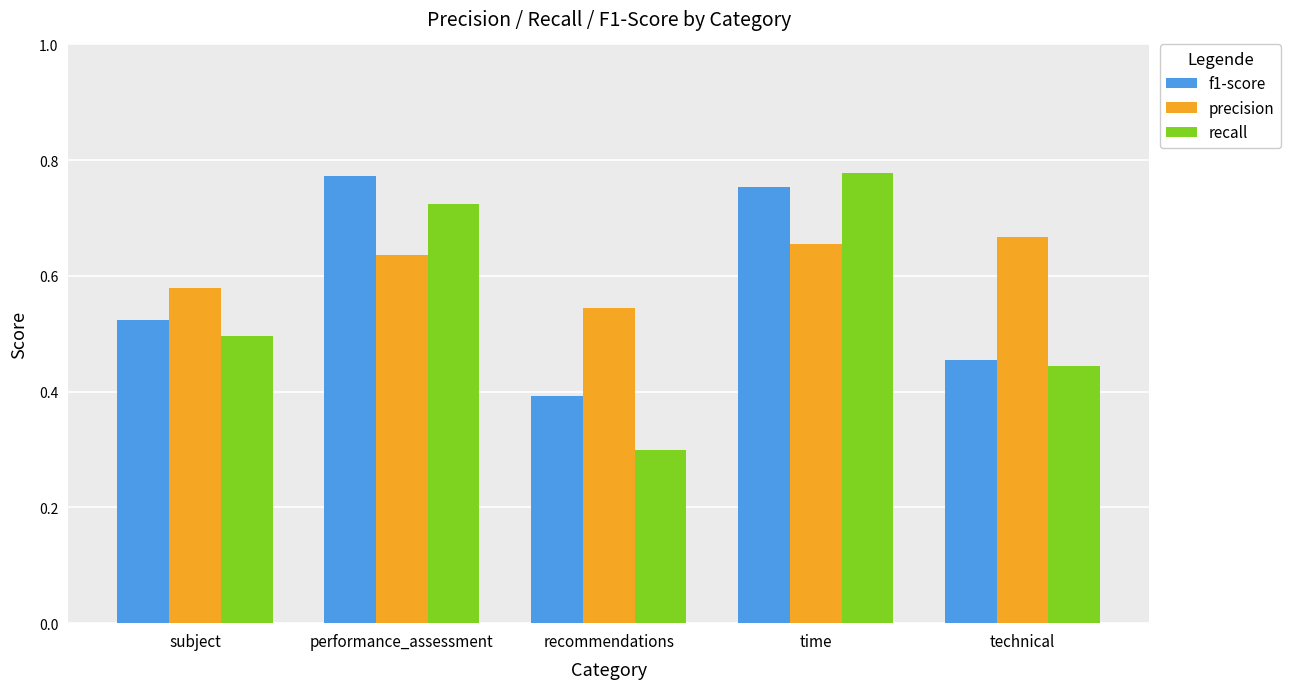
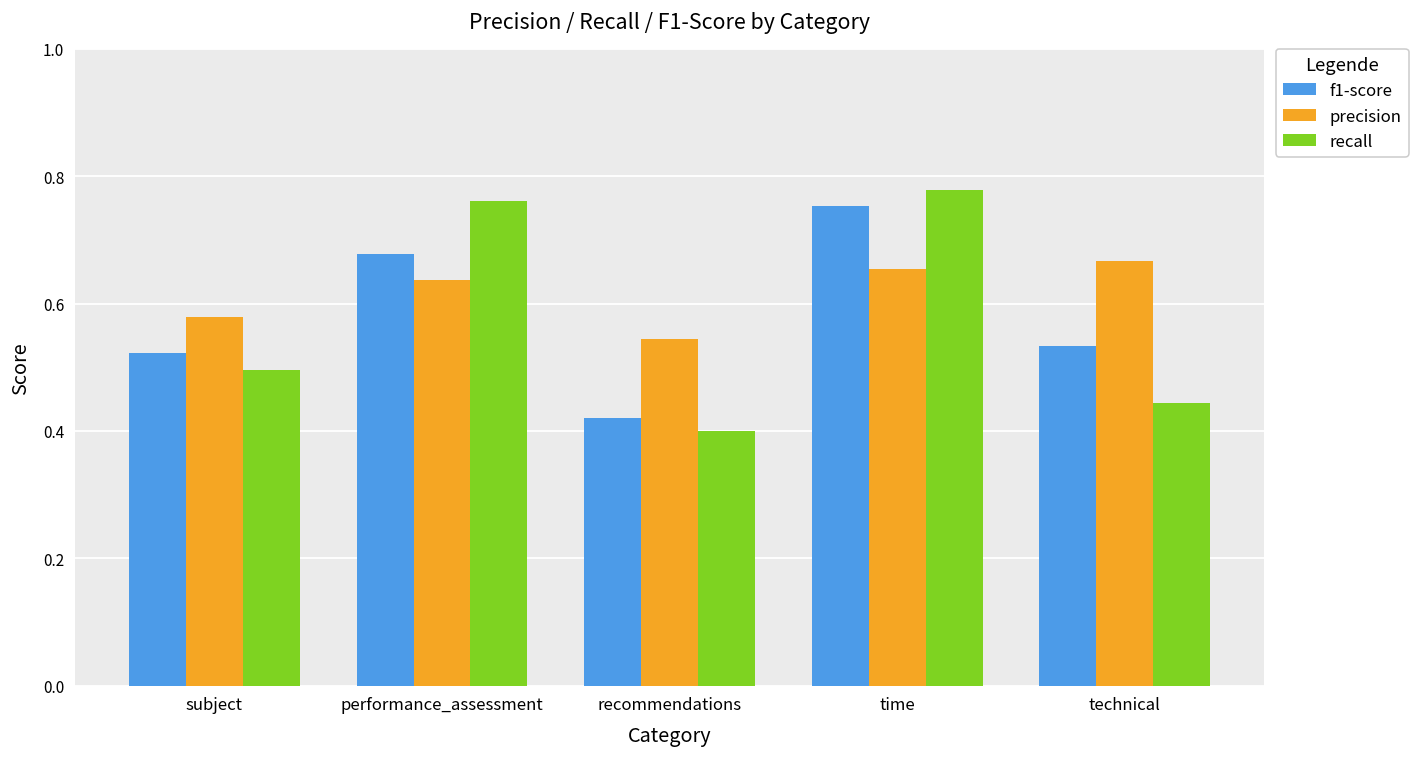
  {
    "f1-score": {
      "subject": 0.52,
-     "performance_assessment": 0.77,
-     "recommendations": 0.39,
+     "performance_assessment": 0.68,
+     "recommendations": 0.42,
      "time": 0.75,
-     "technical": 0.45
+     "technical": 0.53
    },
    "precision": {
      "subject": 0.58,
      "performance_assessment": 0.64,
      "recommendations": 0.54,
      "time": 0.65,
      "technical": 0.67
    },
    "recall": {
      "subject": 0.50,
-     "performance_assessment": 0.72,
-     "recommendations": 0.3,
+     "performance_assessment": 0.76,
+     "recommendations": 0.4,
      "time": 0.78,
      "technical": 0.44
    }
  }
